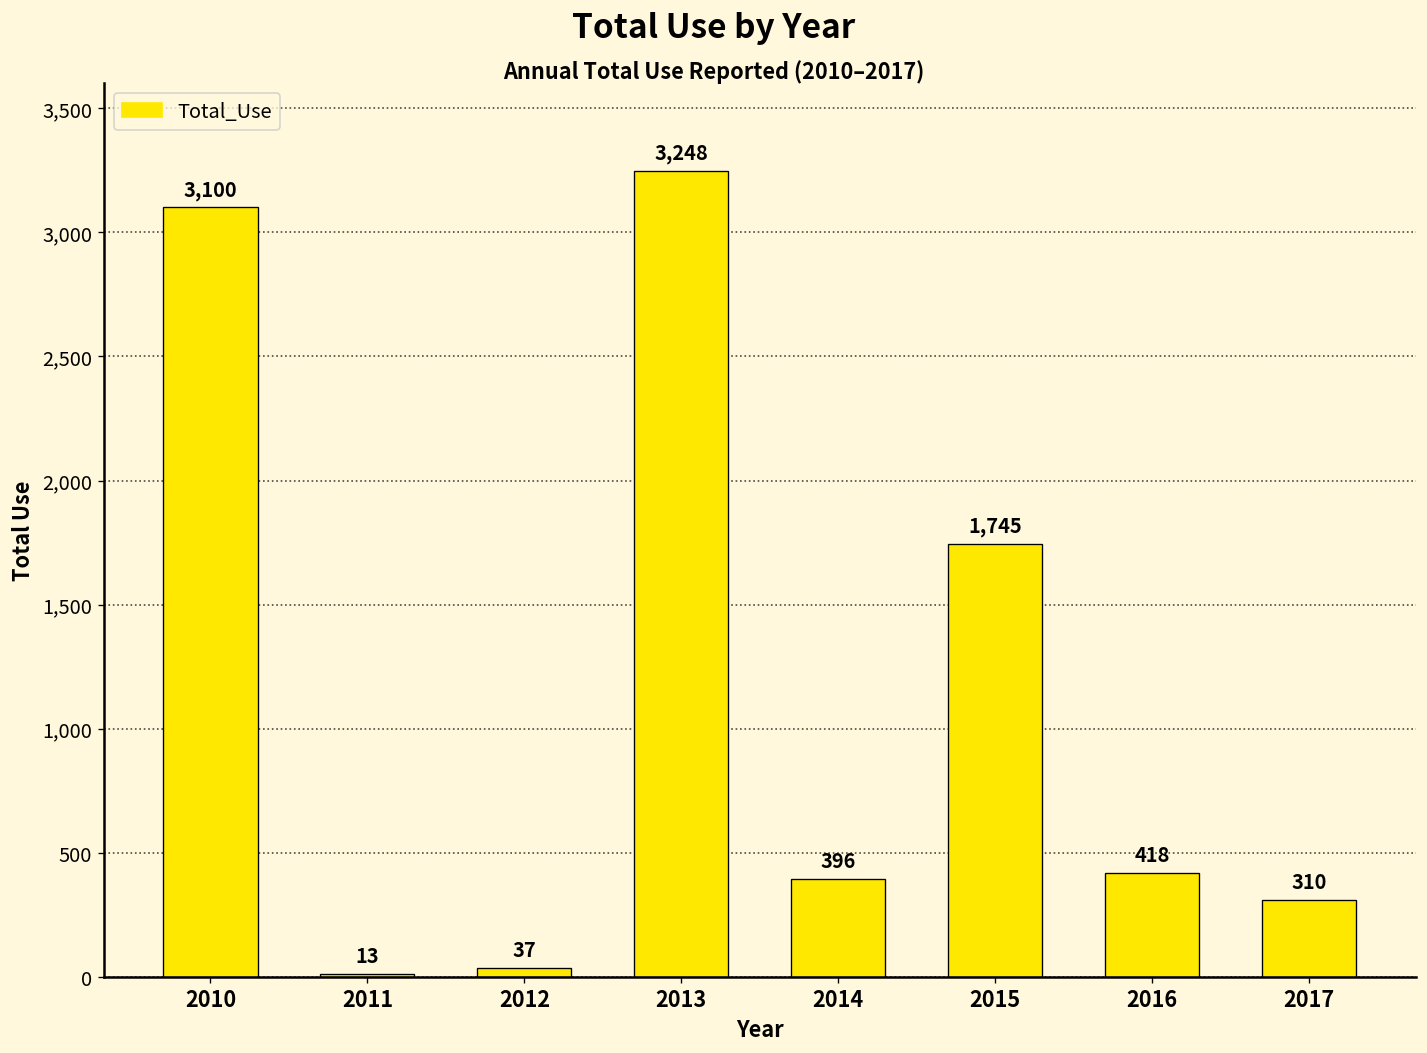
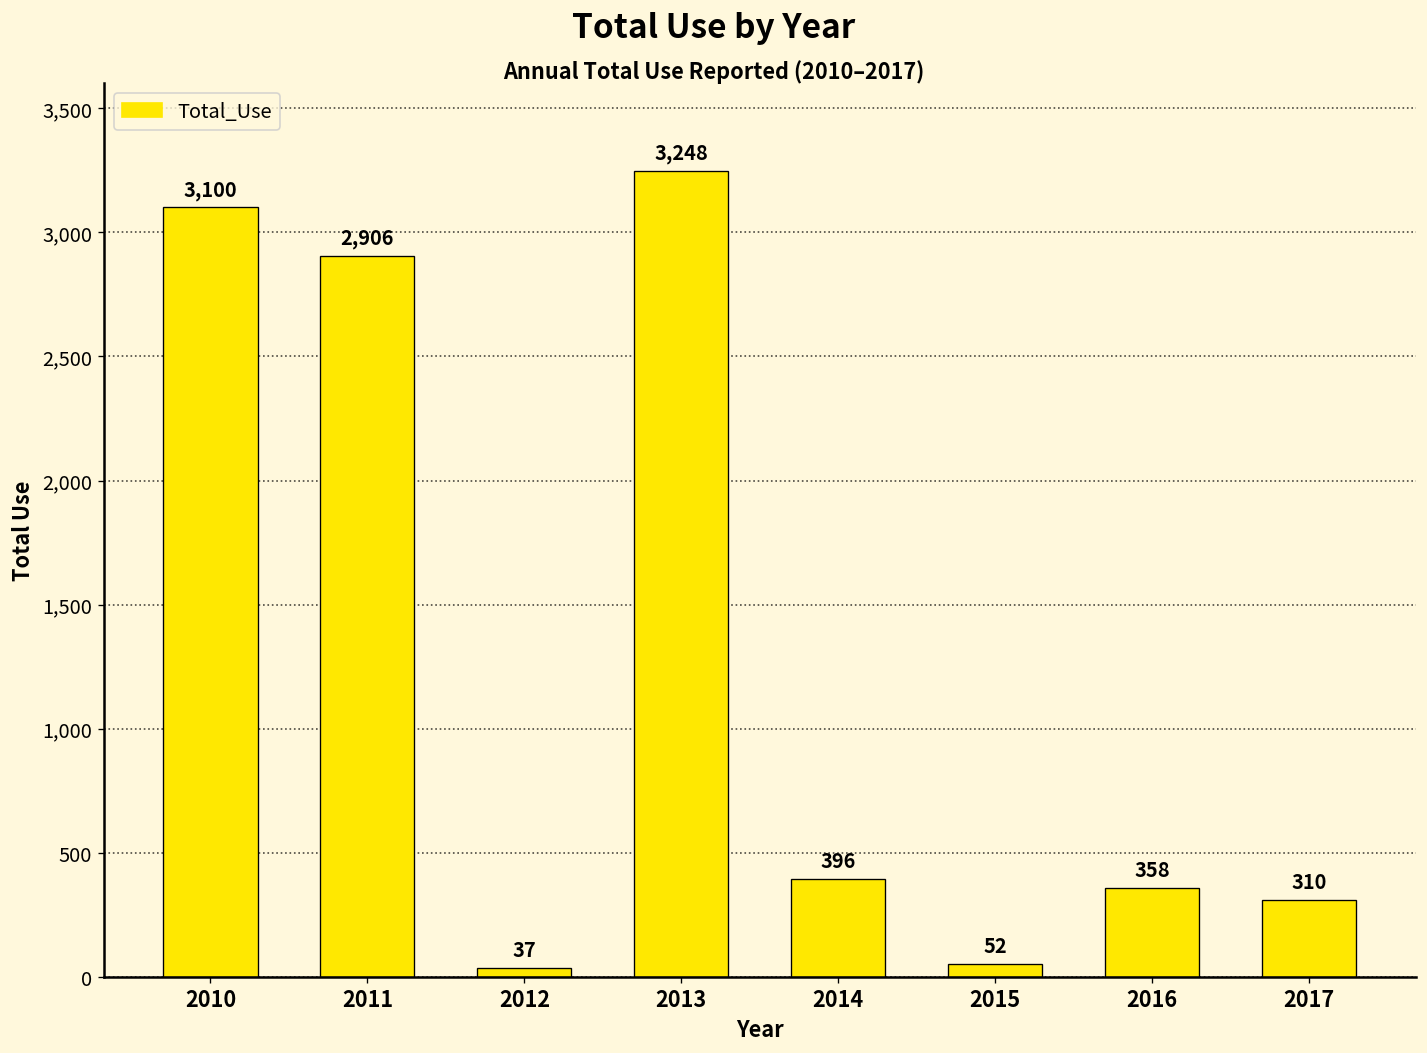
  {
    "2010": "3,100",
-   "2011": "13",
+   "2011": "2,906",
    "2012": "37",
    "2013": "3,248",
    "2014": "396",
-   "2015": "1,745",
-   "2016": "418",
+   "2015": "52",
+   "2016": "358",
    "2017": "310"
  }
